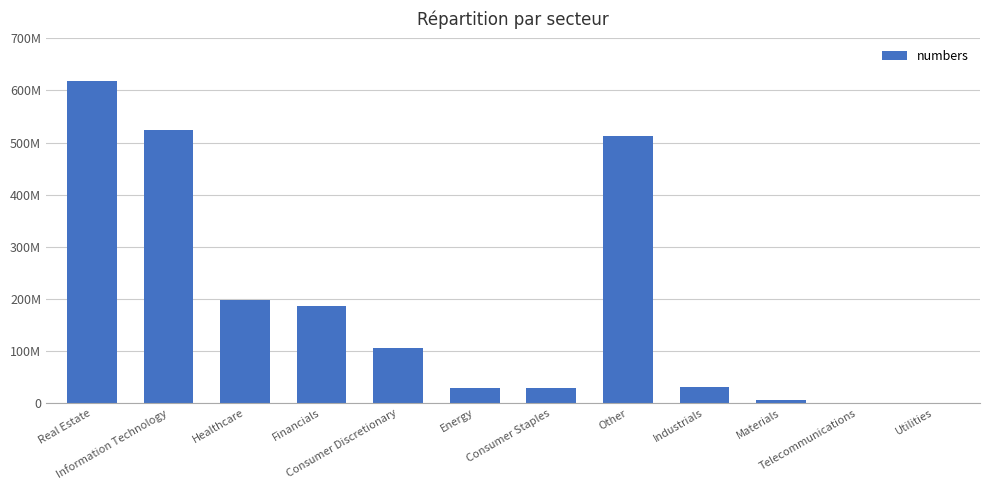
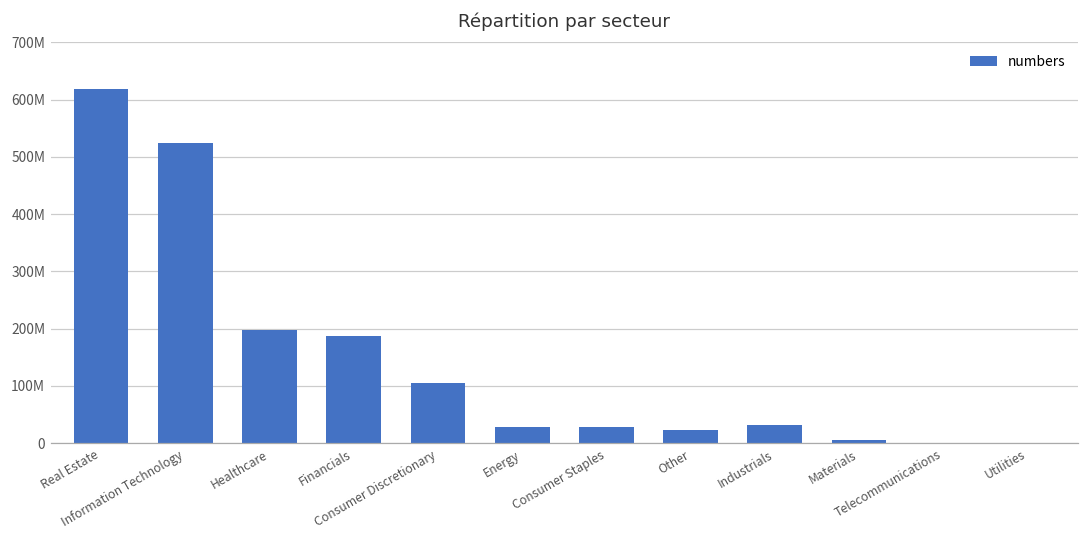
  {
    "Real Estate": 620000000,
    "Information Technology": 520000000,
    "Healthcare": 200000000,
    "Financials": 190000000,
    "Consumer Discretionary": 110000000,
    "Energy": 30000000,
    "Consumer Staples": 30000000,
-   "Other": 510000000,
+   "Other": 20000000,
    "Industrials": 30000000,
    "Materials": 10000000,
    "Telecommunications": 0,
    "Utilities": 0
  }
